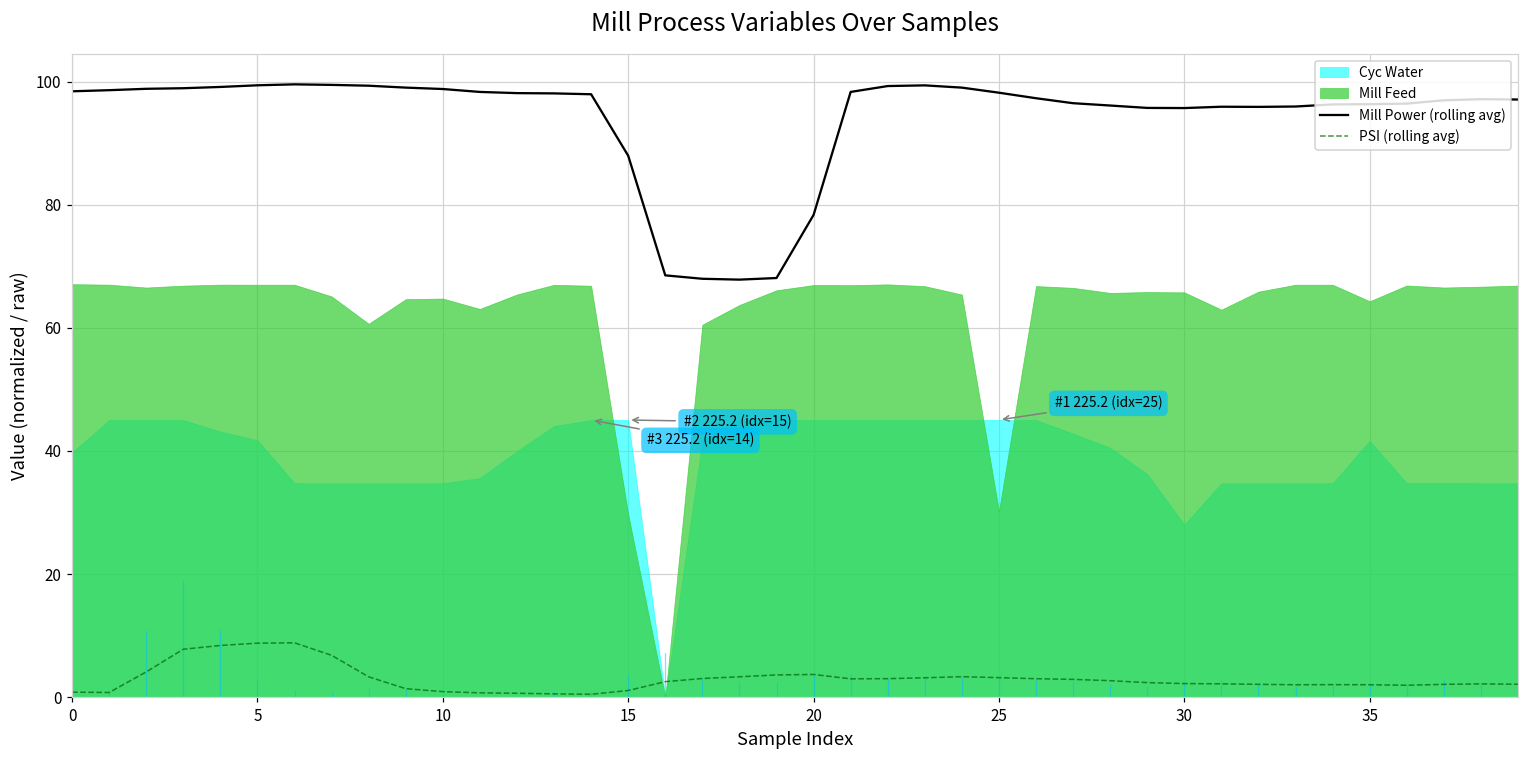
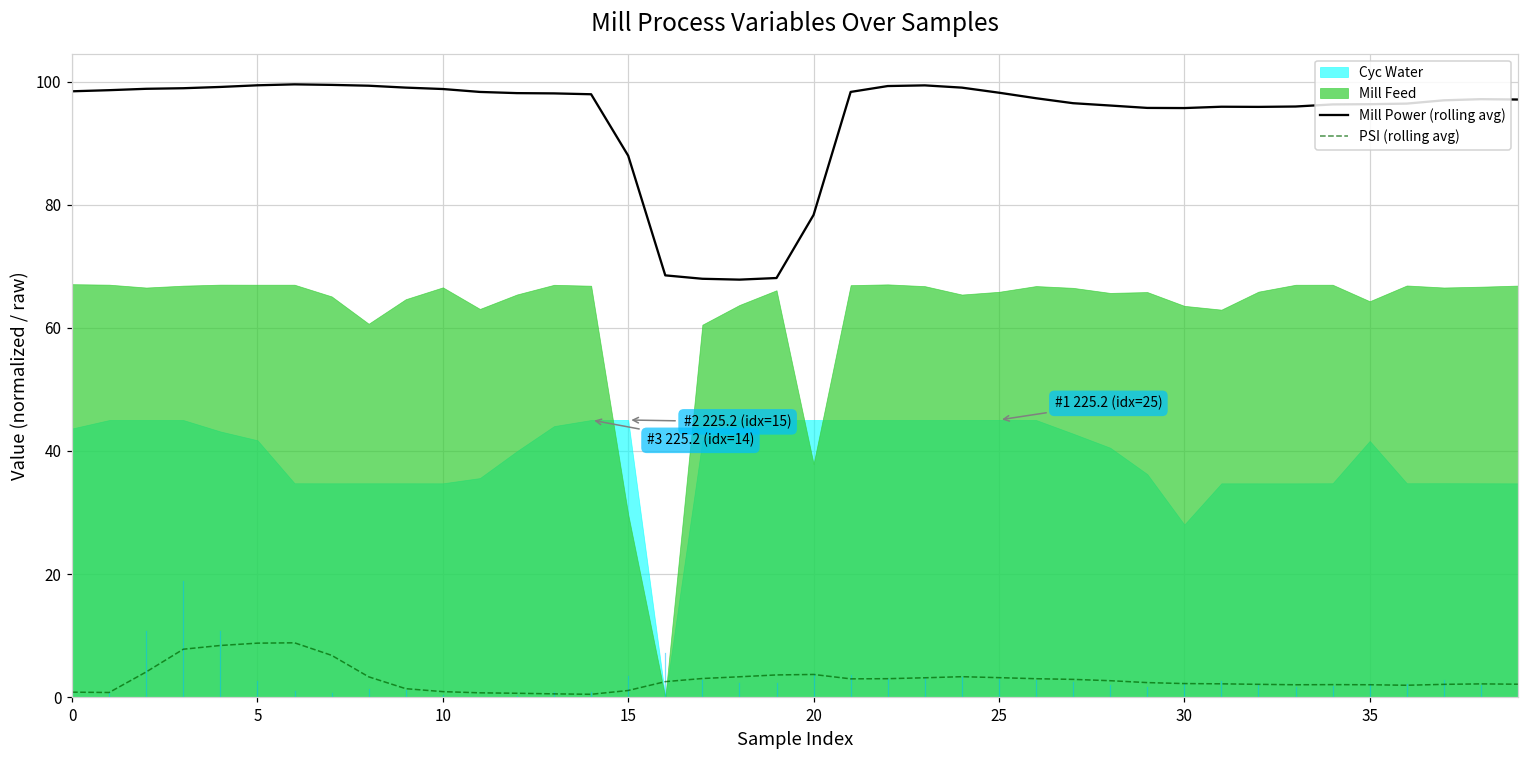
  {
    "Cyc Water": {
-     "0": 40,
+     "0": 44,
      "5": 42,
      "10": 35,
      "20": 45,
      "25": 45,
      "30": 28,
      "35": 42
    },
    "Mill Feed": {
      "0": 67,
      "5": 67,
-     "10": 65,
+     "10": 67,
      "15": 30,
-     "20": 67,
-     "25": 30,
-     "30": 66,
+     "20": 38,
+     "25": 66,
+     "30": 64,
      "35": 64
    },
    "Mill Power (rolling avg)": {
      "0": 98,
      "5": 99,
      "10": 99,
      "15": 88,
      "20": 78,
      "25": 98,
      "30": 96
    },
    "PSI (rolling avg)": {
      "5": 9,
      "10": 1,
      "15": 1
    }
  }
